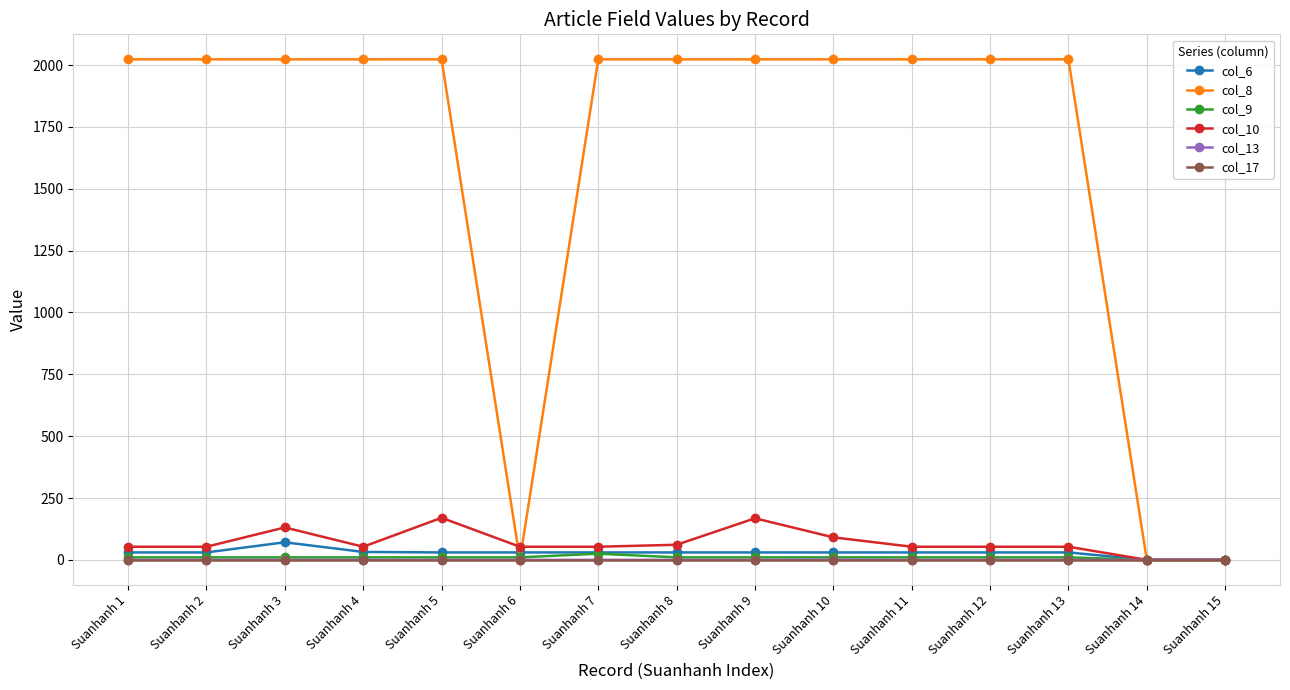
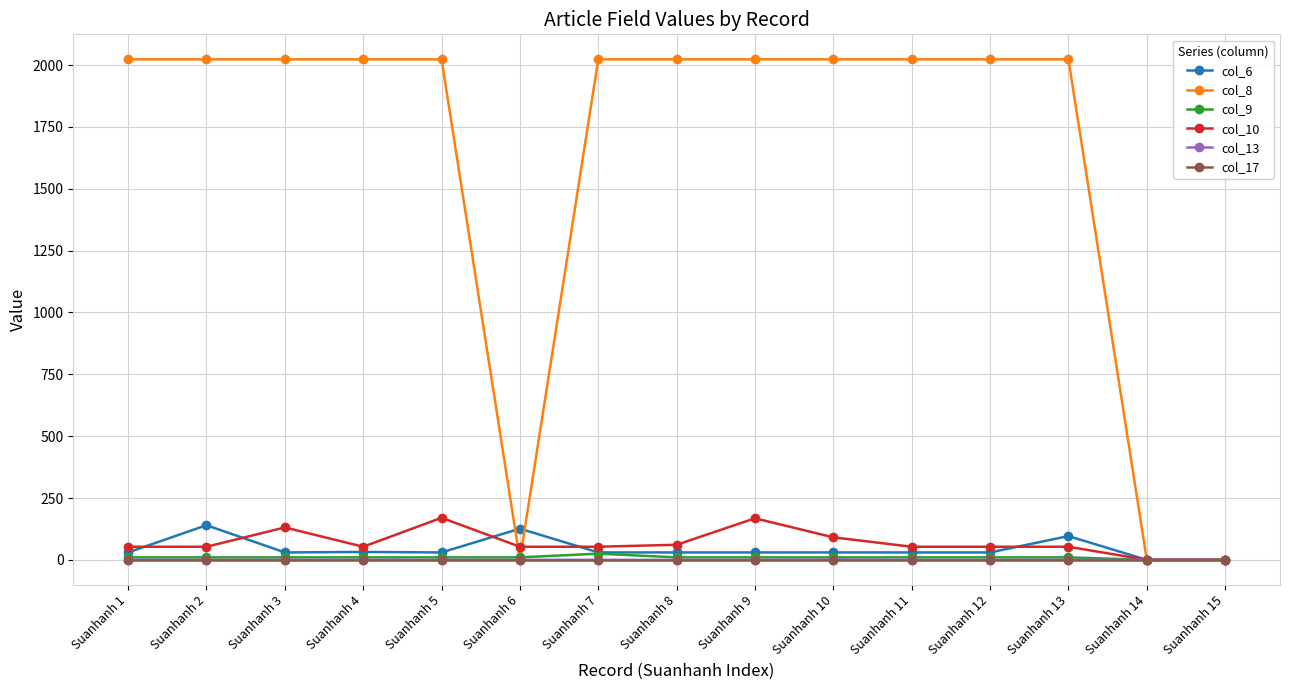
  {
    "col_6": {
      "Suanhanh 1": 30,
-     "Suanhanh 2": 30,
-     "Suanhanh 3": 70,
+     "Suanhanh 2": 140,
+     "Suanhanh 3": 30,
      "Suanhanh 4": 30,
      "Suanhanh 5": 30,
-     "Suanhanh 6": 30,
+     "Suanhanh 6": 130,
      "Suanhanh 8": 30,
      "Suanhanh 9": 30,
      "Suanhanh 10": 30,
      "Suanhanh 11": 30,
      "Suanhanh 12": 30,
-     "Suanhanh 13": 30
+     "Suanhanh 13": 100
    },
    "col_8": {
      "Suanhanh 1": 2020,
      "Suanhanh 2": 2020,
      "Suanhanh 3": 2020,
      "Suanhanh 4": 2020,
      "Suanhanh 5": 2020,
      "Suanhanh 7": 2020,
      "Suanhanh 8": 2020,
      "Suanhanh 9": 2020,
      "Suanhanh 10": 2020,
      "Suanhanh 11": 2020,
      "Suanhanh 12": 2020,
      "Suanhanh 13": 2020
    },
    "col_10": {
      "Suanhanh 1": 50,
      "Suanhanh 2": 50,
      "Suanhanh 3": 130,
      "Suanhanh 4": 50,
      "Suanhanh 5": 170,
      "Suanhanh 6": 50,
      "Suanhanh 7": 50,
      "Suanhanh 8": 60,
      "Suanhanh 9": 170,
      "Suanhanh 10": 90,
      "Suanhanh 11": 50,
      "Suanhanh 12": 50,
      "Suanhanh 13": 50
    },
    "col_17": {
      "Suanhanh 7": 0
    }
  }
